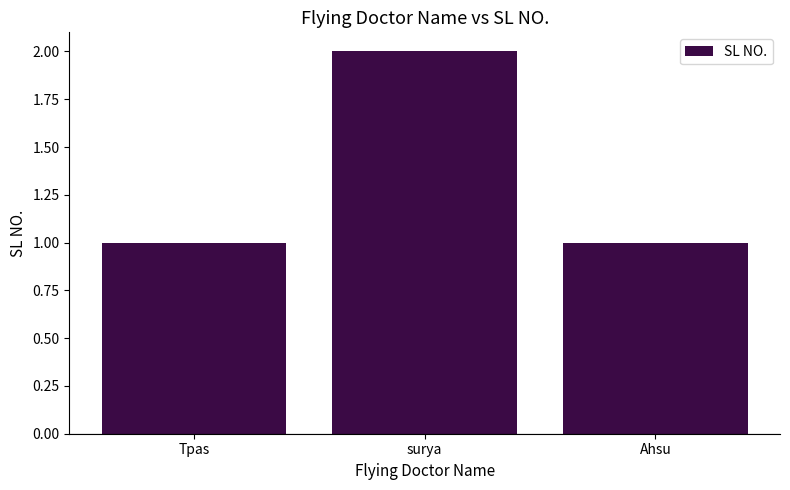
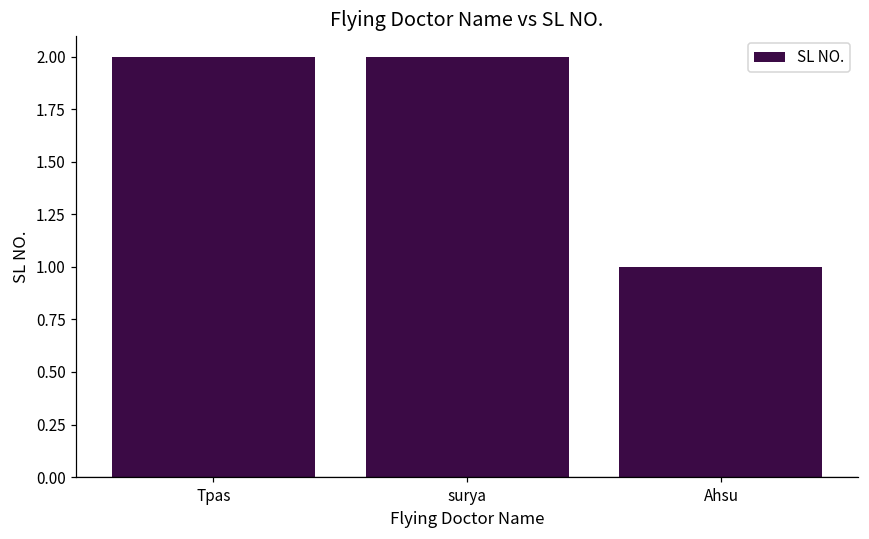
  {
-   "Tpas": 1,
+   "Tpas": 2,
    "surya": 2,
    "Ahsu": 1
  }
